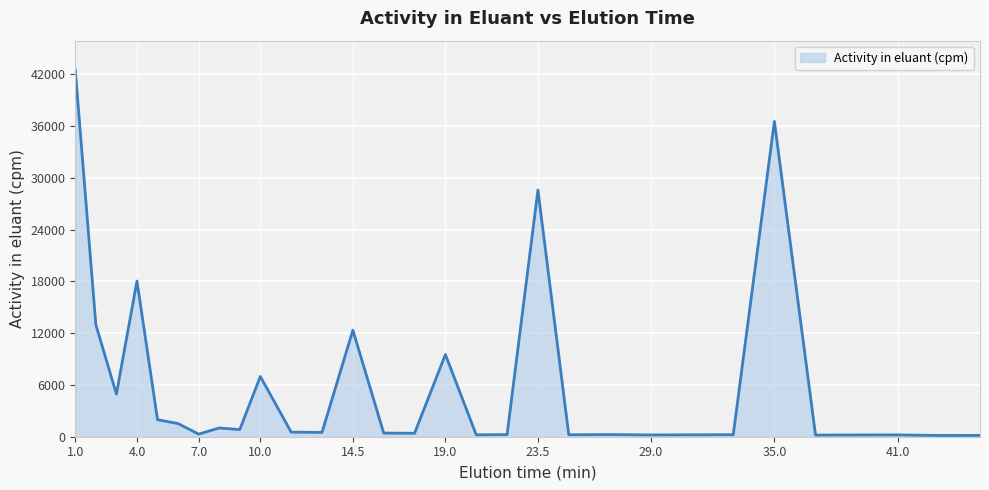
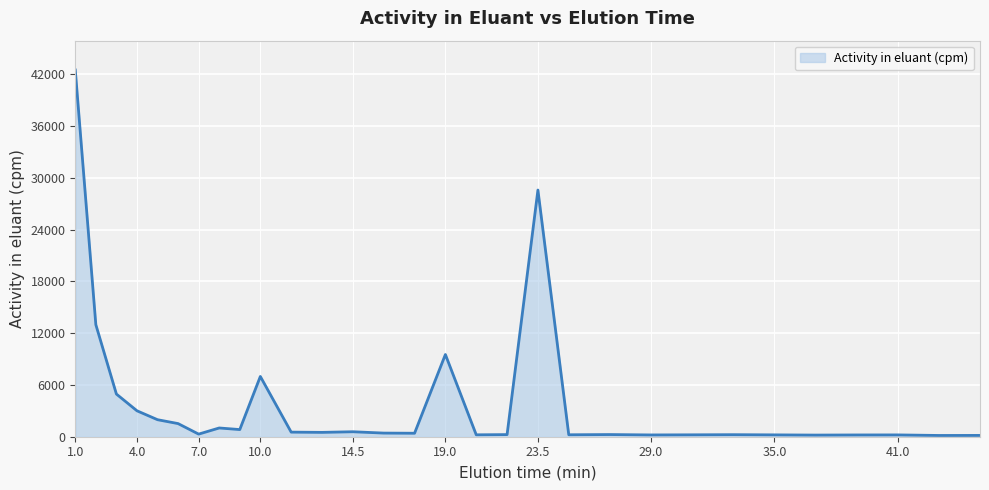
  {
    "1.0": 42000,
-   "4.0": 18000,
+   "4.0": 3000,
    "7.0": 0,
    "10.0": 7000,
-   "14.5": 12000,
+   "14.5": 1000,
    "19.0": 10000,
    "23.5": 29000,
    "29.0": 0,
-   "35.0": 37000,
+   "35.0": 0,
    "41.0": 0
  }
